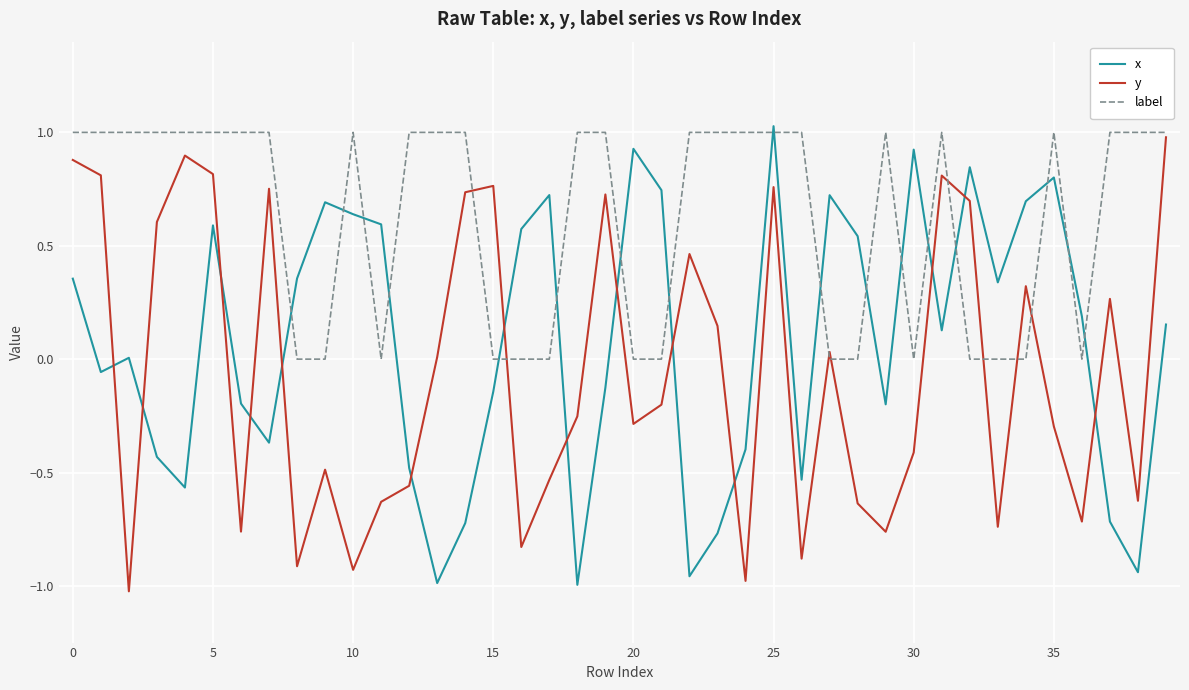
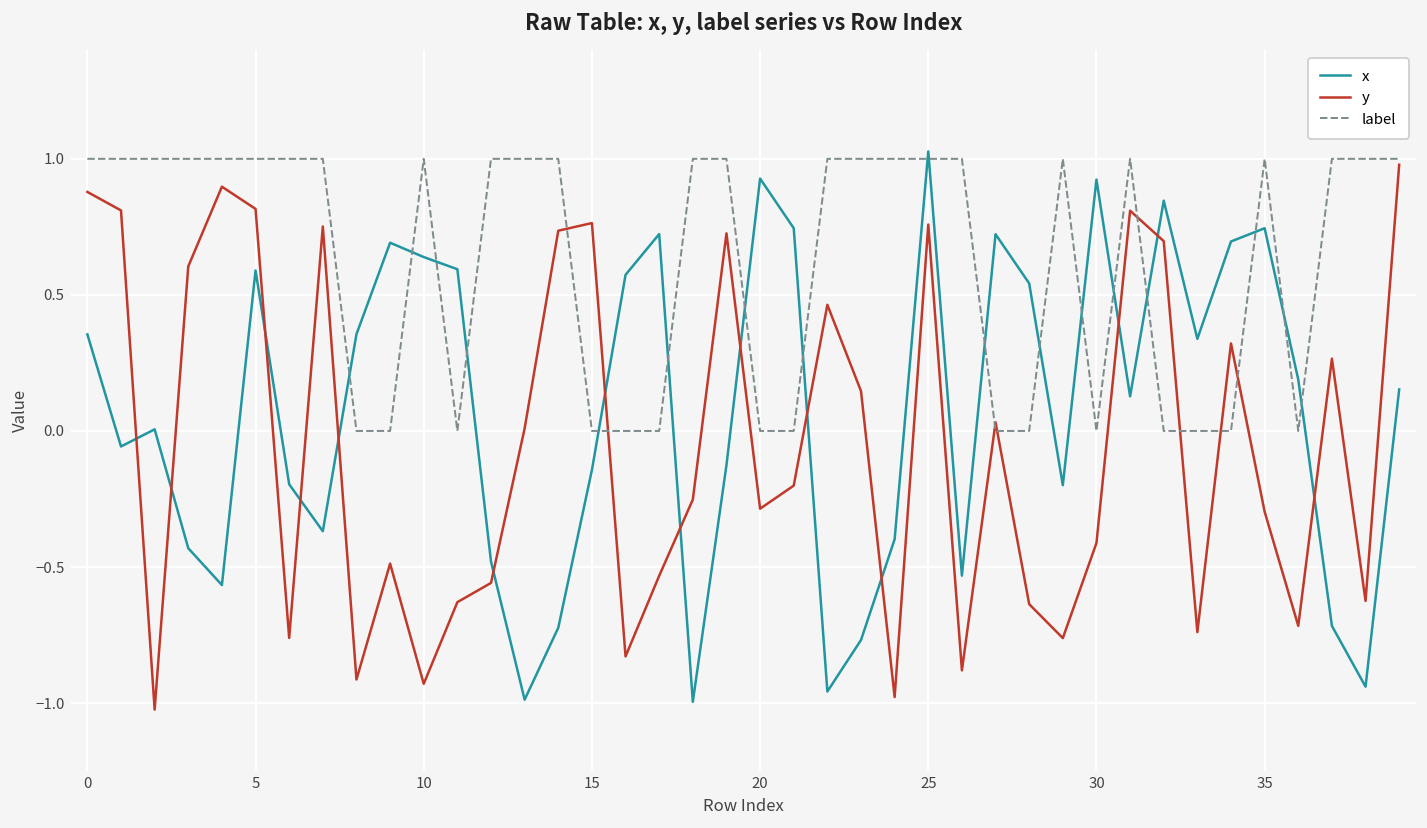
  {
    "x": {
      "0": 0.35,
      "5": 0.59,
      "10": 0.64,
      "15": -0.14,
      "20": 0.93,
      "25": 1.03,
      "30": 0.92,
-     "35": 0.80
+     "35": 0.75
    },
    "y": {
      "0": 0.88,
      "5": 0.82,
      "10": -0.93,
      "15": 0.76,
      "20": -0.29,
      "25": 0.76,
      "30": -0.41,
      "35": -0.30
    },
    "label": {
      "0": 1.00,
      "5": 1.00,
      "10": 1.00,
      "15": 0.00,
      "20": 0.00,
      "25": 1.00,
      "30": 0.00,
      "35": 1.00
    }
  }
